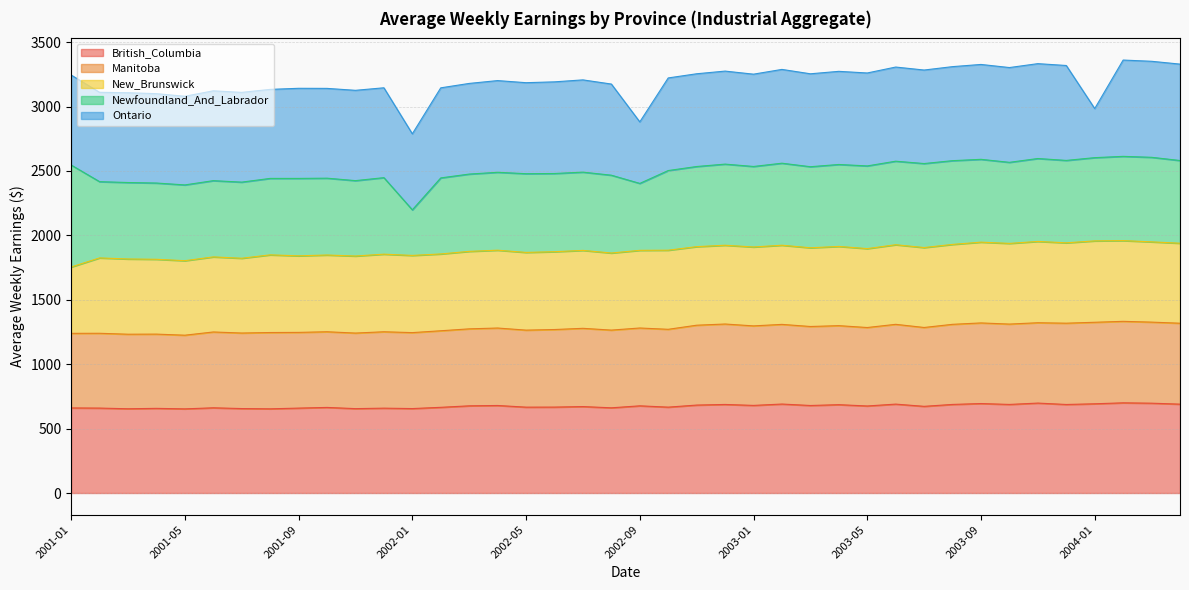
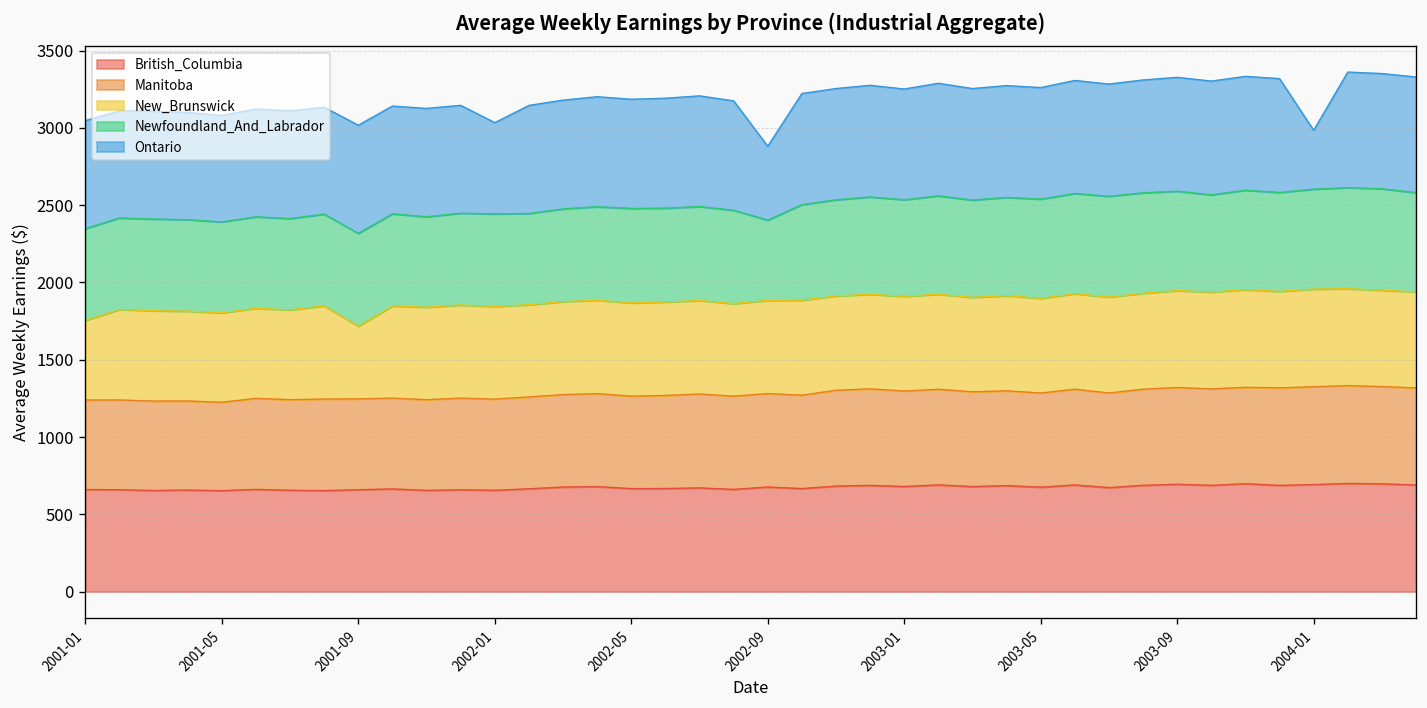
  {
    "New_Brunswick": {
      "2001-01": 510,
      "2001-05": 580,
-     "2001-09": 590,
+     "2001-09": 470,
      "2002-01": 600,
      "2002-05": 600,
      "2002-09": 600,
      "2003-01": 610,
      "2003-05": 610,
      "2003-09": 630,
      "2004-01": 630
    },
    "Newfoundland_And_Labrador": {
-     "2001-01": 790,
+     "2001-01": 590,
      "2001-05": 590,
      "2001-09": 600,
-     "2002-01": 350,
+     "2002-01": 600,
      "2002-05": 610,
      "2002-09": 520,
      "2003-01": 620,
      "2003-05": 640,
      "2003-09": 640,
      "2004-01": 650
    },
    "Ontario": {
      "2001-01": 700,
      "2001-09": 700,
      "2002-01": 590,
      "2002-05": 710,
      "2002-09": 480,
      "2003-01": 720,
      "2003-05": 720,
      "2003-09": 740,
      "2004-01": 380
    }
  }
